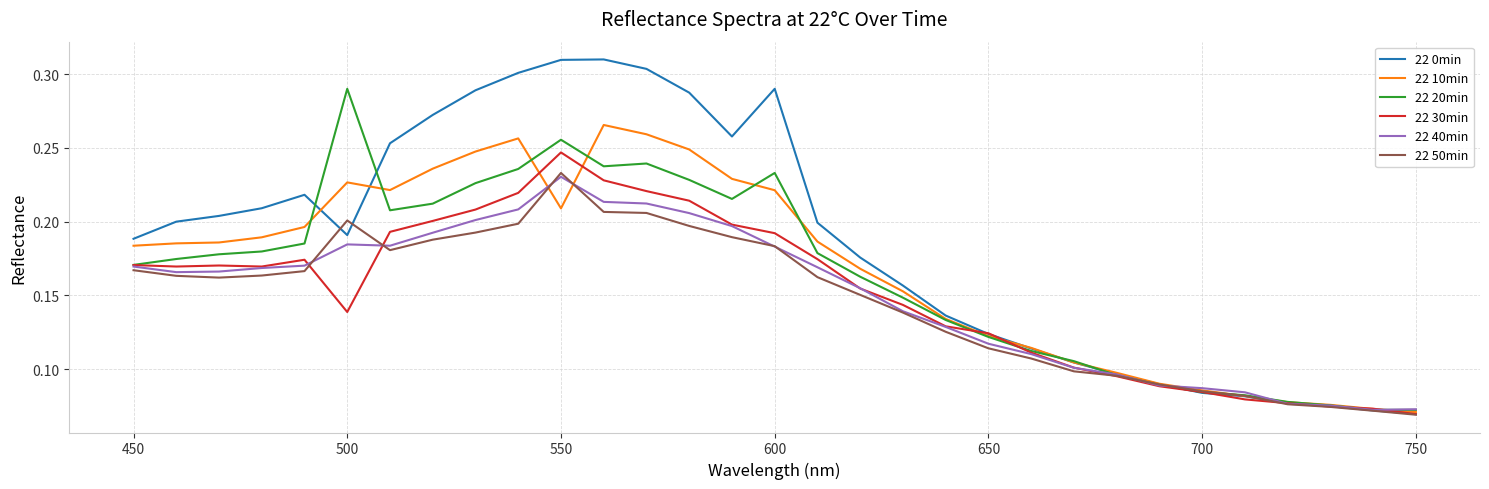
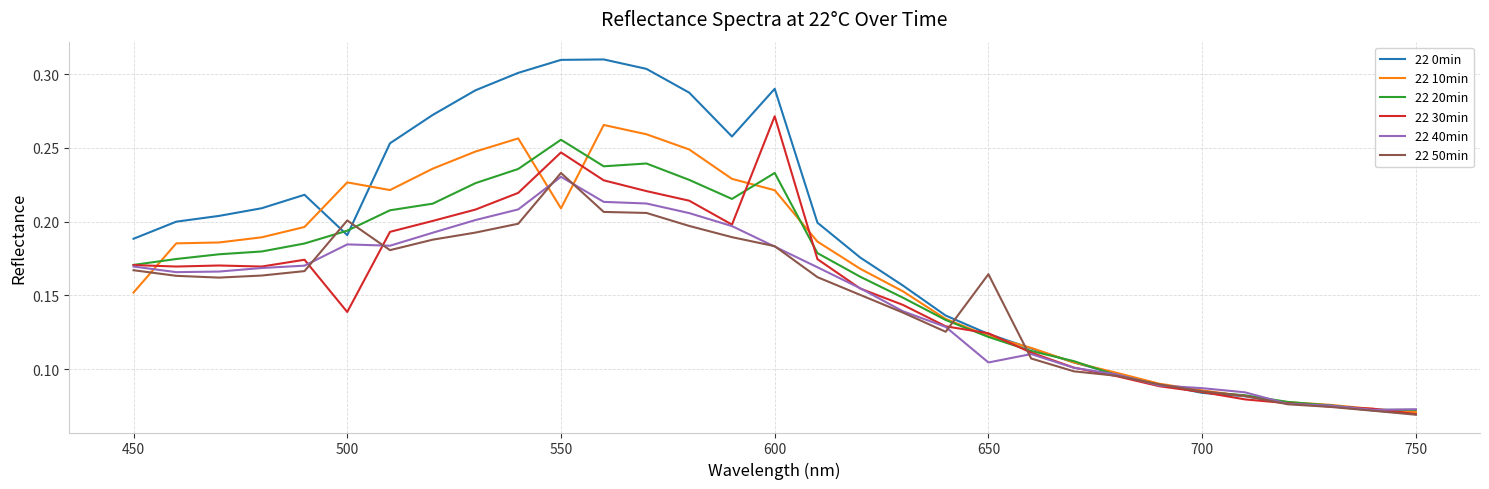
  {
    "22 0min": {
      "450": 0.188,
      "500": 0.191,
      "550": 0.310,
      "600": 0.290
    },
    "22 10min": {
-     "450": 0.184,
+     "450": 0.152,
      "500": 0.227,
      "550": 0.209,
      "600": 0.221
    },
    "22 20min": {
-     "500": 0.290,
+     "500": 0.194,
      "550": 0.256,
      "600": 0.233
    },
    "22 30min": {
      "500": 0.139,
      "550": 0.247,
-     "600": 0.192
+     "600": 0.271
    },
    "22 40min": {
      "500": 0.185,
      "550": 0.230,
-     "650": 0.117
+     "650": 0.105
    },
    "22 50min": {
      "450": 0.167,
      "500": 0.201,
      "550": 0.233,
-     "650": 0.114
+     "650": 0.164
    }
  }
